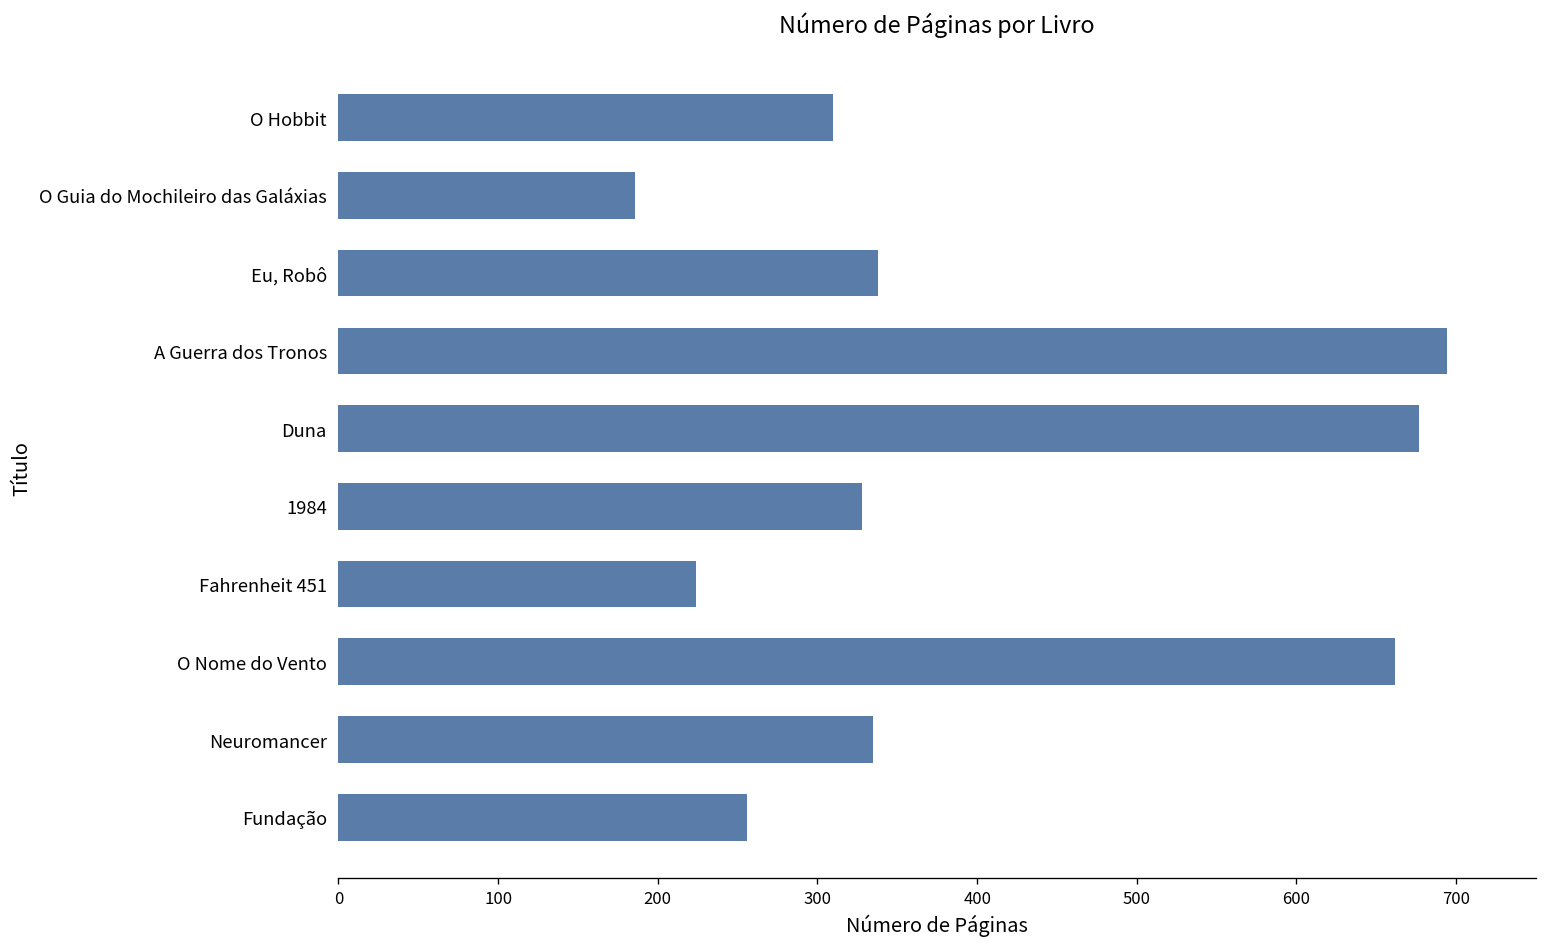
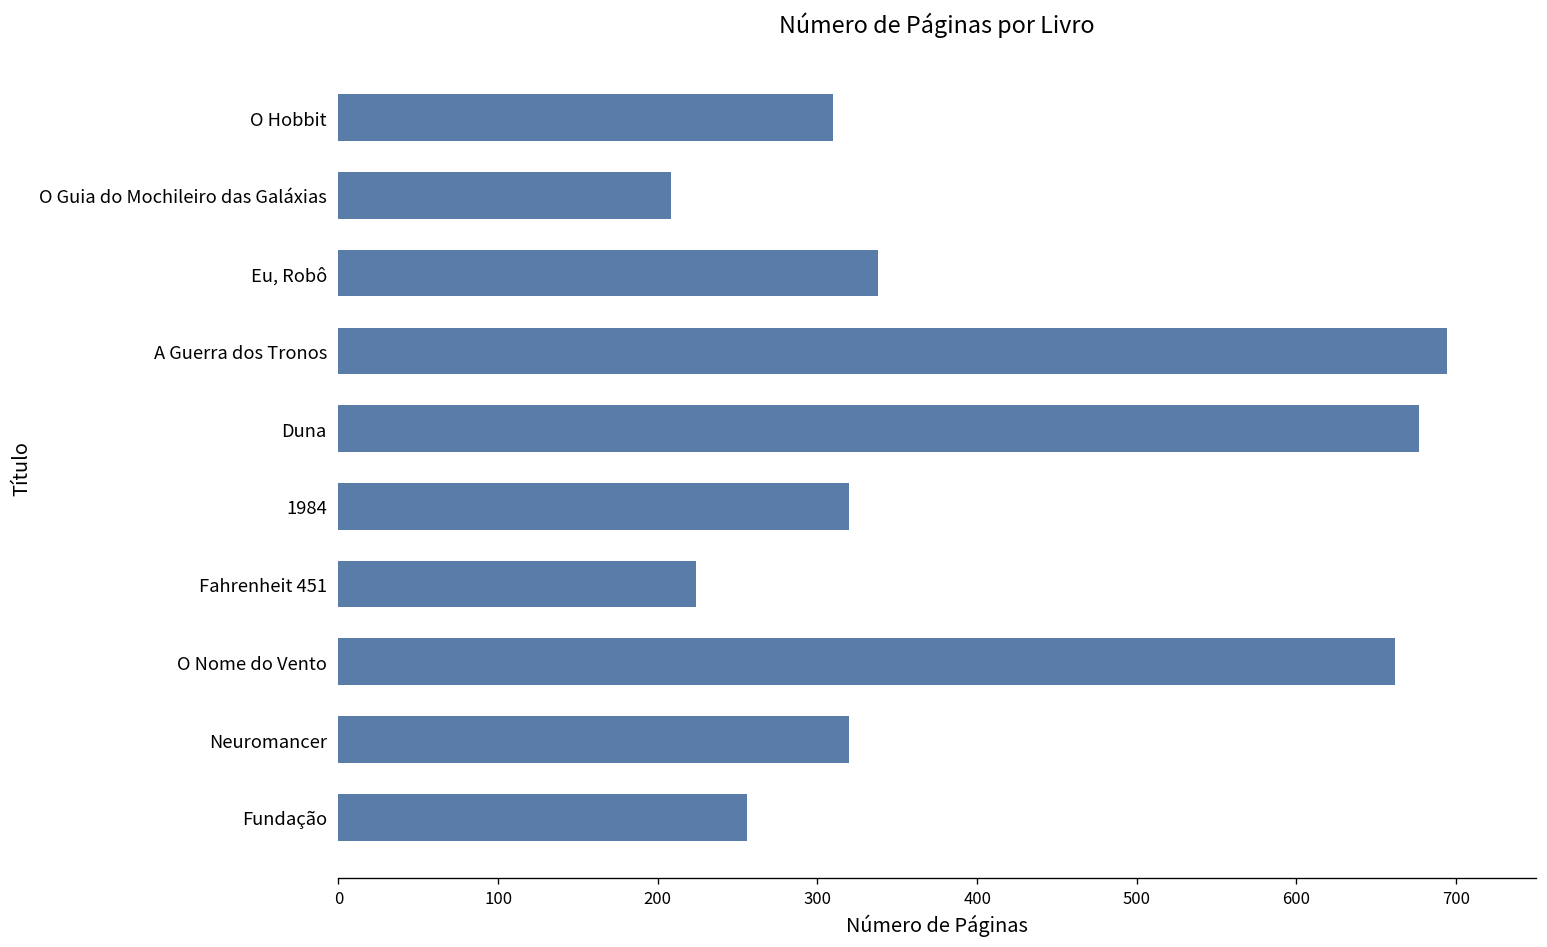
  {
    "O Hobbit": 310,
-   "O Guia do Mochileiro das Galáxias": 186,
+   "O Guia do Mochileiro das Galáxias": 208,
    "Eu, Robô": 338,
    "A Guerra dos Tronos": 694,
    "Duna": 677,
-   "1984": 328,
+   "1984": 320,
    "Fahrenheit 451": 224,
    "O Nome do Vento": 662,
-   "Neuromancer": 335,
+   "Neuromancer": 320,
    "Fundação": 256
  }
